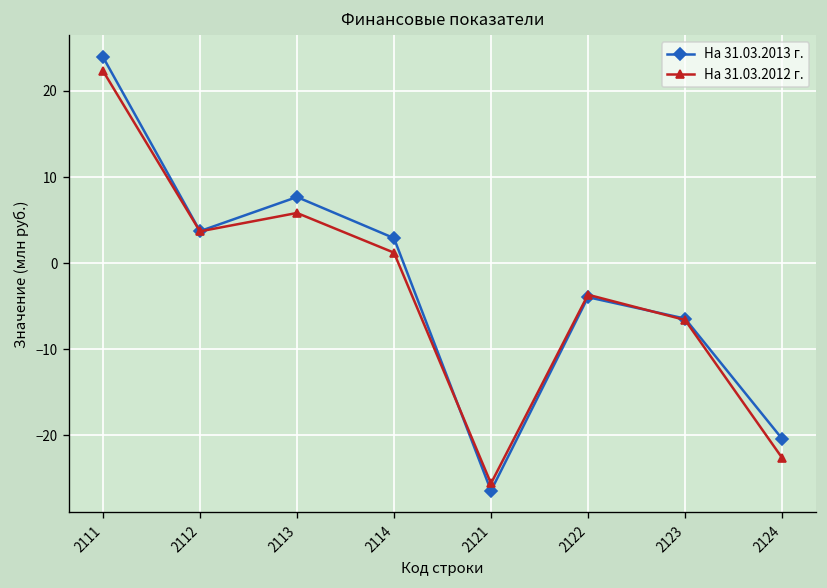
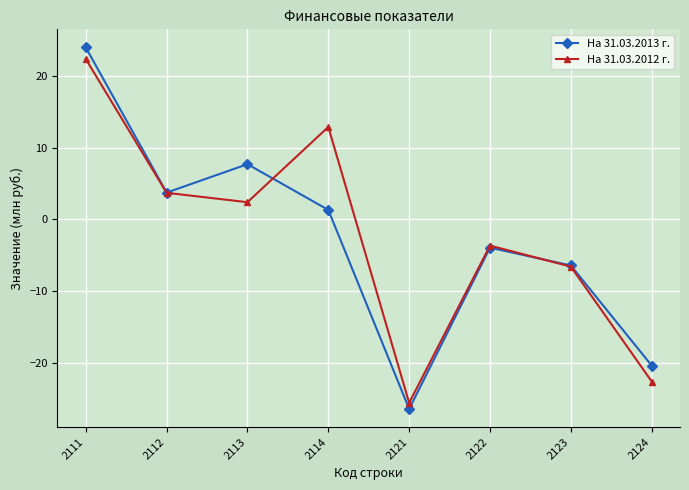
  {
    "На 31.03.2013 г.": {
      "2111": 24,
      "2113": 8,
-     "2114": 3,
+     "2114": 1,
      "2121": -26,
      "2124": -20
    },
    "На 31.03.2012 г.": {
      "2111": 22,
-     "2113": 6,
-     "2114": 1,
+     "2113": 2,
+     "2114": 13,
      "2121": -26,
      "2124": -23
    }
  }
